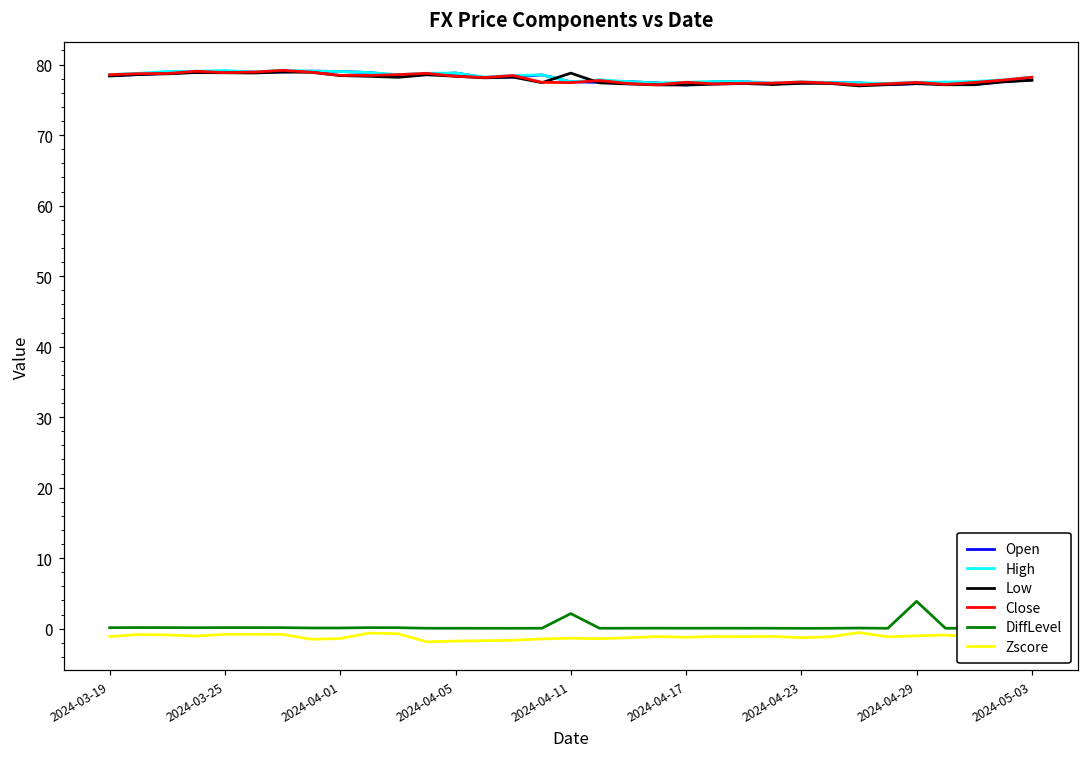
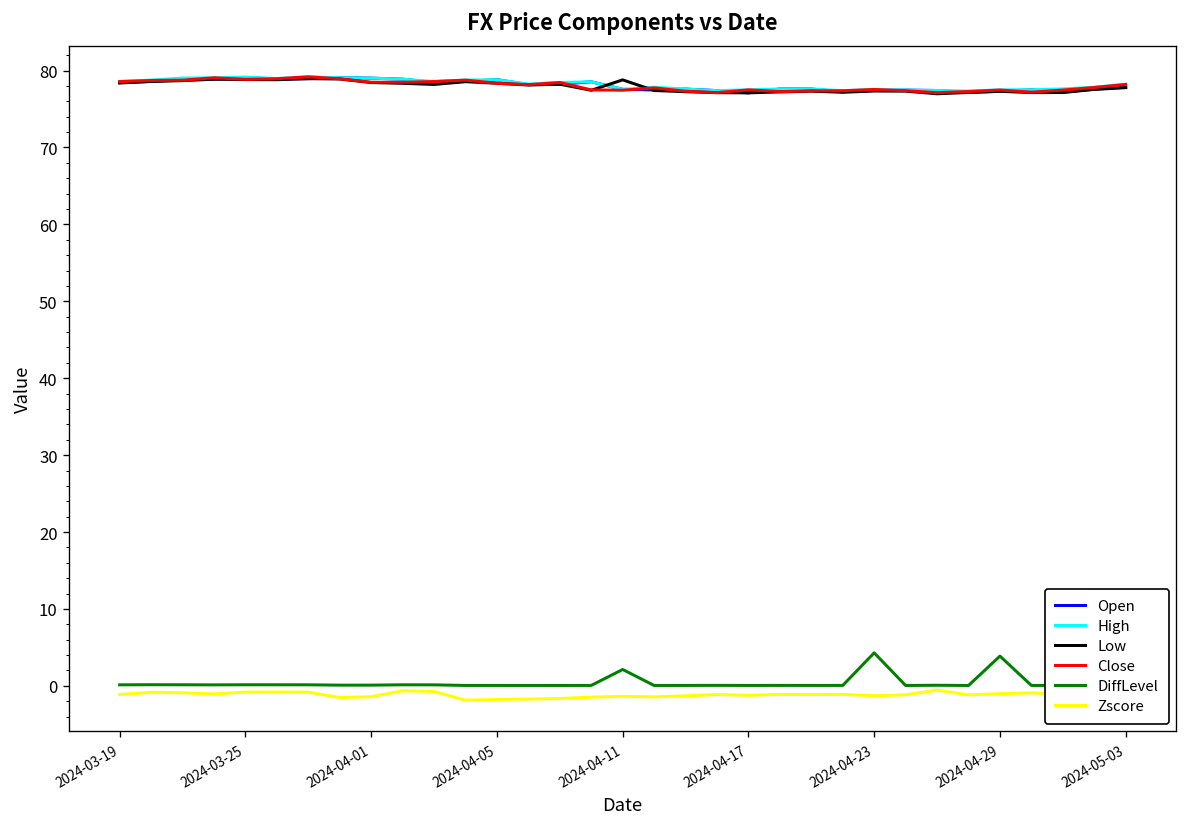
  {
    "Low": {
      "2024-04-11": 79
    },
    "DiffLevel": {
      "2024-03-19": 0,
      "2024-03-25": 0,
      "2024-04-01": 0,
      "2024-04-05": 0,
      "2024-04-11": 2,
      "2024-04-17": 0,
-     "2024-04-23": 0,
+     "2024-04-23": 4,
      "2024-04-29": 4
    },
    "Zscore": {
      "2024-03-19": -1,
      "2024-03-25": -1,
      "2024-04-01": -1,
      "2024-04-05": -2,
      "2024-04-11": -1,
      "2024-04-17": -1,
      "2024-04-23": -1,
      "2024-04-29": -1
    }
  }
